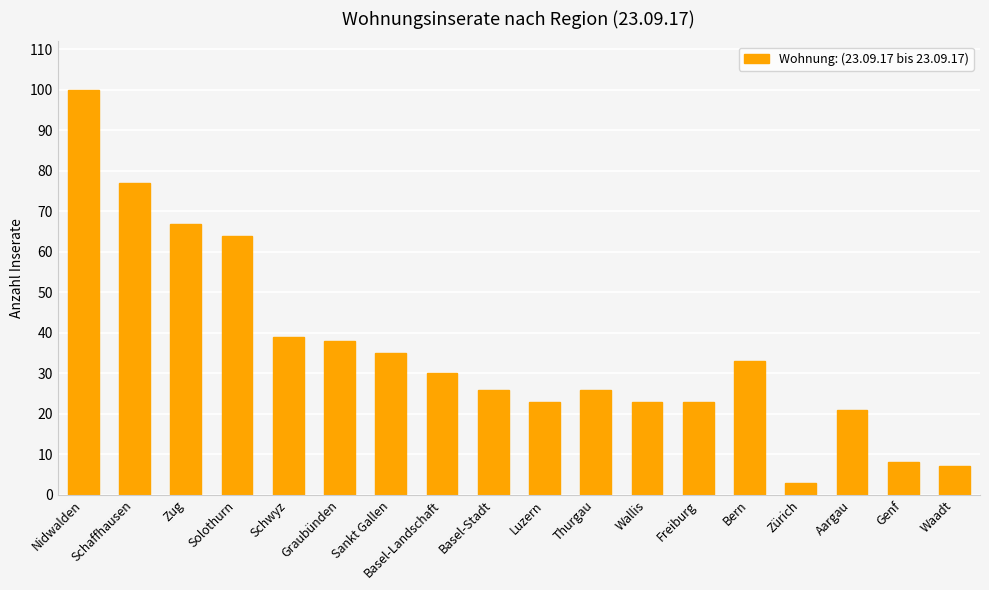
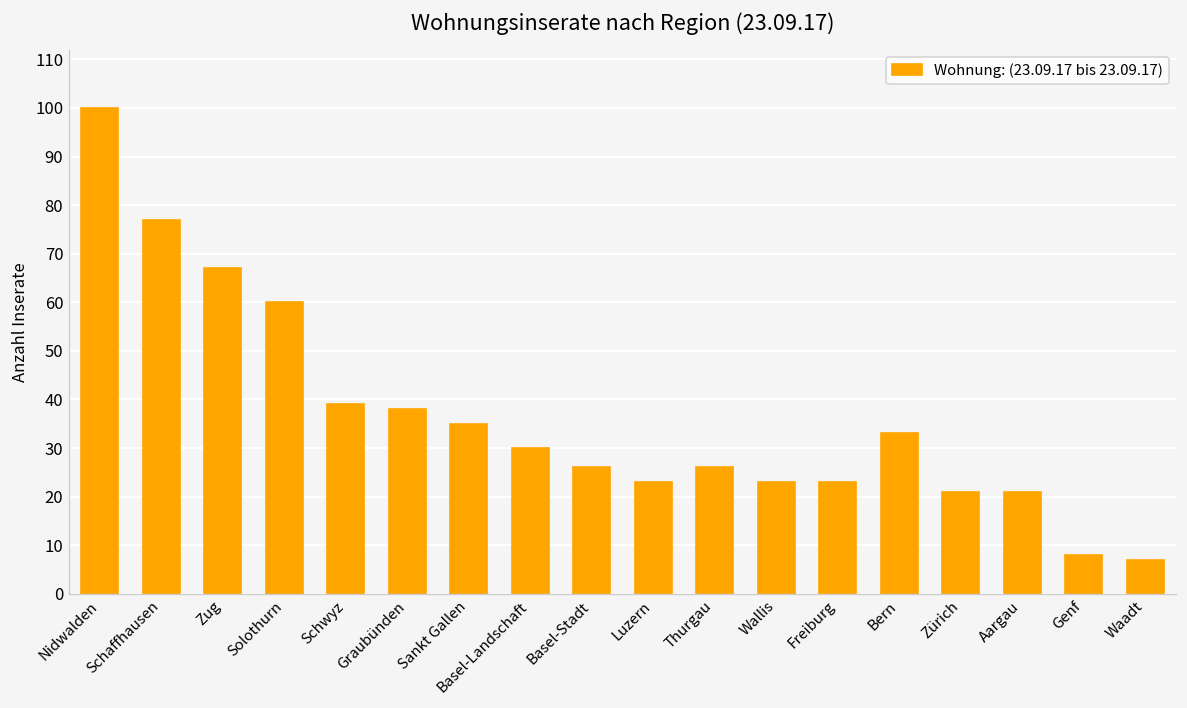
  {
    "Nidwalden": 100,
    "Schaffhausen": 77,
    "Zug": 67,
-   "Solothurn": 64,
+   "Solothurn": 60,
    "Schwyz": 39,
    "Graubünden": 38,
    "Sankt Gallen": 35,
    "Basel-Landschaft": 30,
    "Basel-Stadt": 26,
    "Luzern": 23,
    "Thurgau": 26,
    "Wallis": 23,
    "Freiburg": 23,
    "Bern": 33,
-   "Zürich": 3,
+   "Zürich": 21,
    "Aargau": 21,
    "Genf": 8,
    "Waadt": 7
  }
